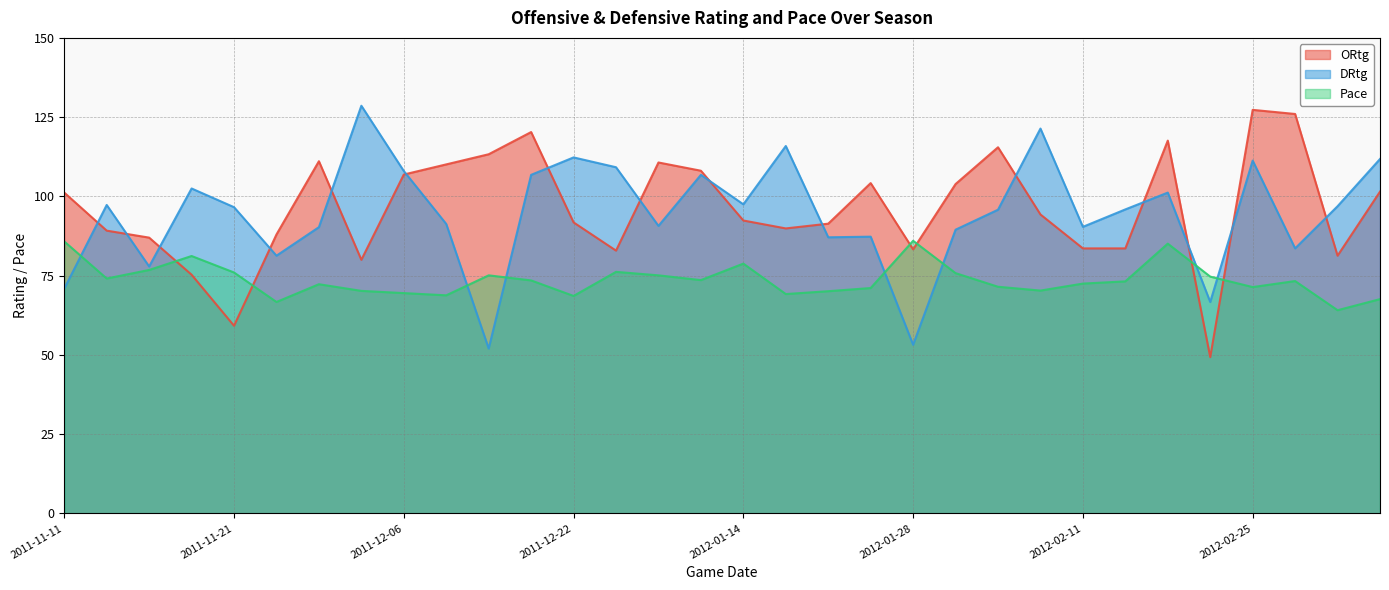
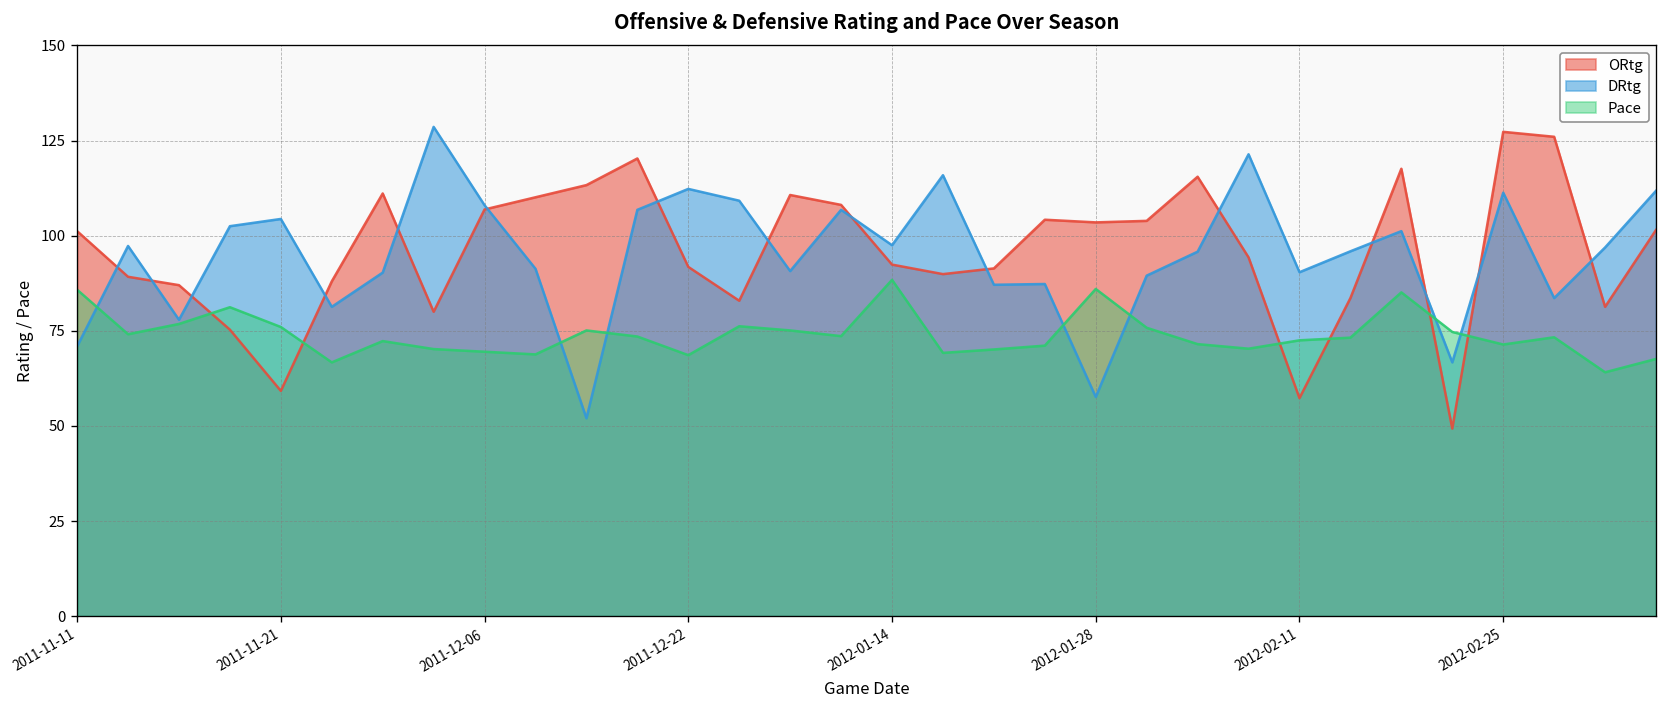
  {
    "ORtg": {
      "2011-11-11": 101,
      "2011-11-21": 59,
      "2011-12-06": 107,
      "2011-12-22": 92,
      "2012-01-14": 92,
-     "2012-01-28": 83,
-     "2012-02-11": 84,
+     "2012-01-28": 104,
+     "2012-02-11": 57,
      "2012-02-25": 127
    },
    "DRtg": {
      "2011-11-11": 71,
-     "2011-11-21": 97,
+     "2011-11-21": 104,
      "2011-12-06": 108,
      "2011-12-22": 112,
      "2012-01-14": 98,
-     "2012-01-28": 53,
+     "2012-01-28": 58,
      "2012-02-11": 90,
      "2012-02-25": 111
    },
    "Pace": {
      "2011-11-11": 86,
      "2011-11-21": 76,
      "2011-12-06": 70,
      "2011-12-22": 69,
-     "2012-01-14": 79,
+     "2012-01-14": 88,
      "2012-01-28": 86,
      "2012-02-11": 73,
      "2012-02-25": 71
    }
  }
